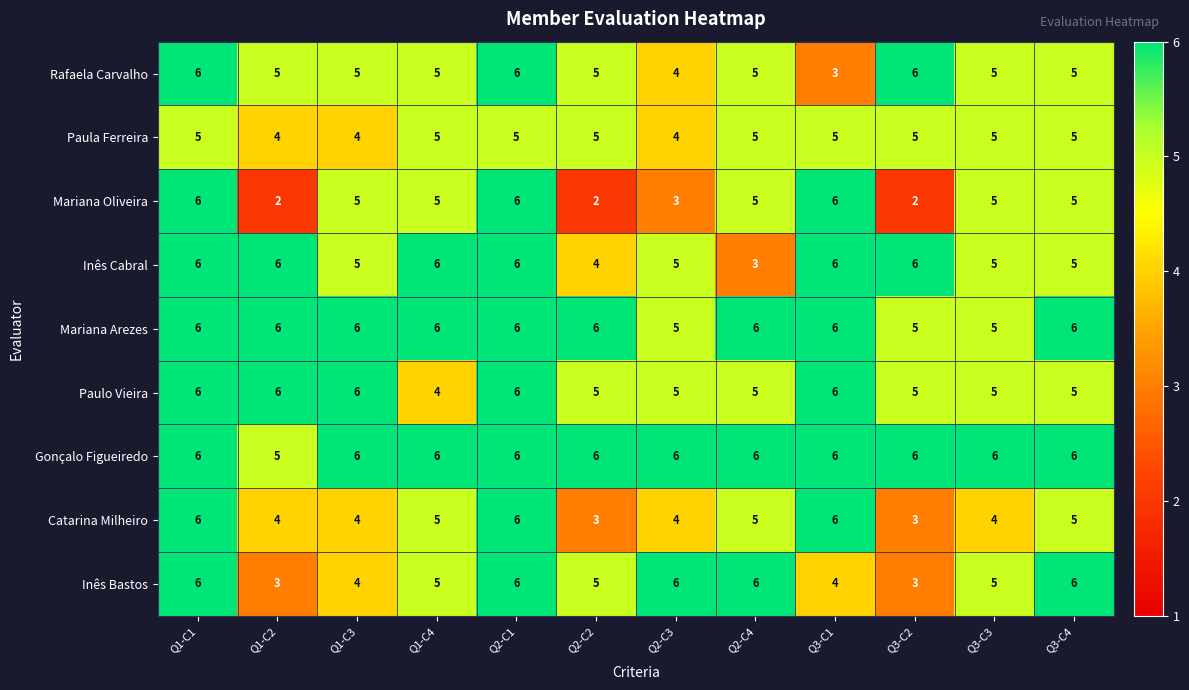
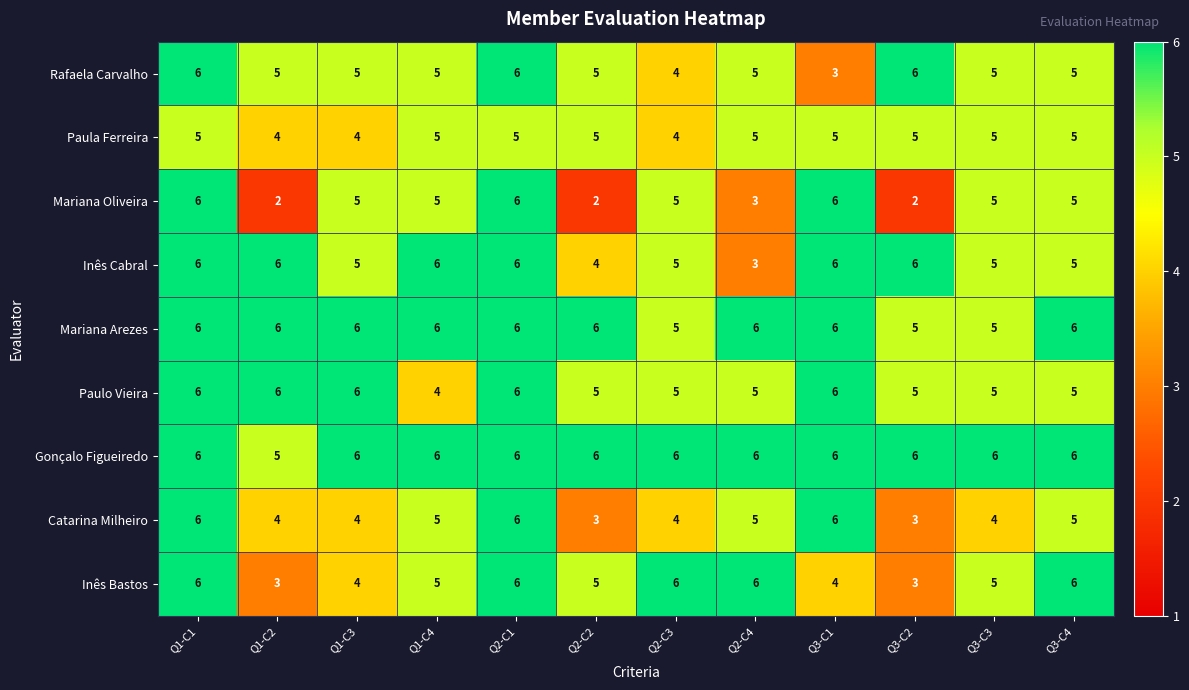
  {
    "Rafaela Carvalho": {
      "Q1-C1": 6,
      "Q1-C2": 5,
      "Q1-C3": 5,
      "Q1-C4": 5,
      "Q2-C1": 6,
      "Q2-C2": 5,
      "Q2-C3": 4,
      "Q2-C4": 5,
      "Q3-C1": 3,
      "Q3-C2": 6,
      "Q3-C3": 5,
      "Q3-C4": 5
    },
    "Paula Ferreira": {
      "Q1-C1": 5,
      "Q1-C2": 4,
      "Q1-C3": 4,
      "Q1-C4": 5,
      "Q2-C1": 5,
      "Q2-C2": 5,
      "Q2-C3": 4,
      "Q2-C4": 5,
      "Q3-C1": 5,
      "Q3-C2": 5,
      "Q3-C3": 5,
      "Q3-C4": 5
    },
    "Mariana Oliveira": {
      "Q1-C1": 6,
      "Q1-C2": 2,
      "Q1-C3": 5,
      "Q1-C4": 5,
      "Q2-C1": 6,
      "Q2-C2": 2,
-     "Q2-C3": 3,
-     "Q2-C4": 5,
+     "Q2-C3": 5,
+     "Q2-C4": 3,
      "Q3-C1": 6,
      "Q3-C2": 2,
      "Q3-C3": 5,
      "Q3-C4": 5
    },
    "Inês Cabral": {
      "Q1-C1": 6,
      "Q1-C2": 6,
      "Q1-C3": 5,
      "Q1-C4": 6,
      "Q2-C1": 6,
      "Q2-C2": 4,
      "Q2-C3": 5,
      "Q2-C4": 3,
      "Q3-C1": 6,
      "Q3-C2": 6,
      "Q3-C3": 5,
      "Q3-C4": 5
    },
    "Mariana Arezes": {
      "Q1-C1": 6,
      "Q1-C2": 6,
      "Q1-C3": 6,
      "Q1-C4": 6,
      "Q2-C1": 6,
      "Q2-C2": 6,
      "Q2-C3": 5,
      "Q2-C4": 6,
      "Q3-C1": 6,
      "Q3-C2": 5,
      "Q3-C3": 5,
      "Q3-C4": 6
    },
    "Paulo Vieira": {
      "Q1-C1": 6,
      "Q1-C2": 6,
      "Q1-C3": 6,
      "Q1-C4": 4,
      "Q2-C1": 6,
      "Q2-C2": 5,
      "Q2-C3": 5,
      "Q2-C4": 5,
      "Q3-C1": 6,
      "Q3-C2": 5,
      "Q3-C3": 5,
      "Q3-C4": 5
    },
    "Gonçalo Figueiredo": {
      "Q1-C1": 6,
      "Q1-C2": 5,
      "Q1-C3": 6,
      "Q1-C4": 6,
      "Q2-C1": 6,
      "Q2-C2": 6,
      "Q2-C3": 6,
      "Q2-C4": 6,
      "Q3-C1": 6,
      "Q3-C2": 6,
      "Q3-C3": 6,
      "Q3-C4": 6
    },
    "Catarina Milheiro": {
      "Q1-C1": 6,
      "Q1-C2": 4,
      "Q1-C3": 4,
      "Q1-C4": 5,
      "Q2-C1": 6,
      "Q2-C2": 3,
      "Q2-C3": 4,
      "Q2-C4": 5,
      "Q3-C1": 6,
      "Q3-C2": 3,
      "Q3-C3": 4,
      "Q3-C4": 5
    },
    "Inês Bastos": {
      "Q1-C1": 6,
      "Q1-C2": 3,
      "Q1-C3": 4,
      "Q1-C4": 5,
      "Q2-C1": 6,
      "Q2-C2": 5,
      "Q2-C3": 6,
      "Q2-C4": 6,
      "Q3-C1": 4,
      "Q3-C2": 3,
      "Q3-C3": 5,
      "Q3-C4": 6
    }
  }
